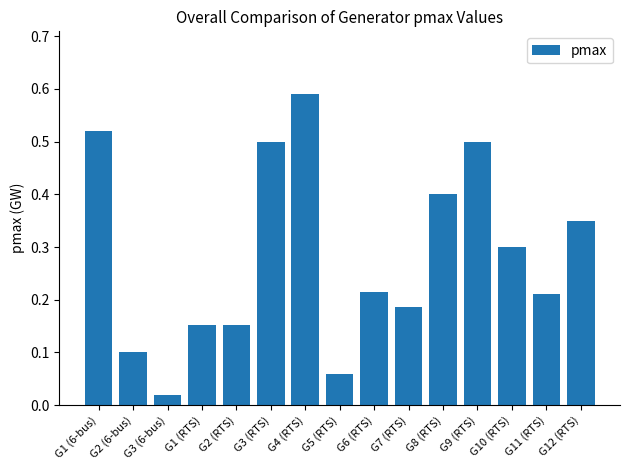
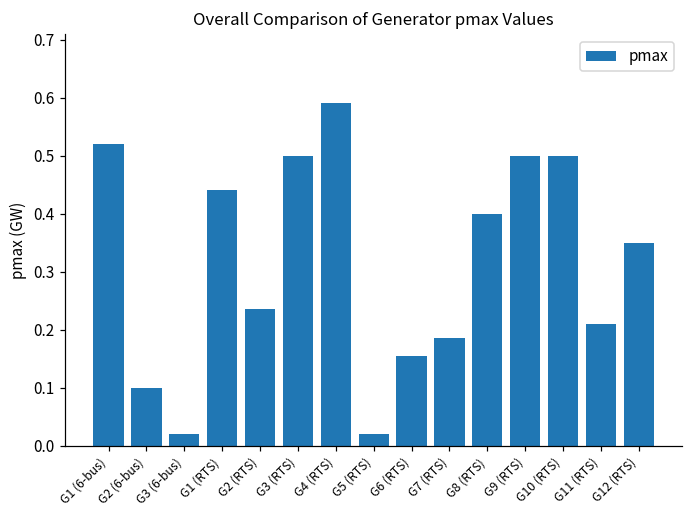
  {
    "G1 (6-bus)": 0.52,
    "G2 (6-bus)": 0.10,
    "G3 (6-bus)": 0.02,
-   "G1 (RTS)": 0.15,
-   "G2 (RTS)": 0.15,
+   "G1 (RTS)": 0.44,
+   "G2 (RTS)": 0.24,
    "G3 (RTS)": 0.50,
    "G4 (RTS)": 0.59,
-   "G5 (RTS)": 0.06,
-   "G6 (RTS)": 0.21,
+   "G5 (RTS)": 0.02,
+   "G6 (RTS)": 0.16,
    "G7 (RTS)": 0.19,
    "G8 (RTS)": 0.40,
    "G9 (RTS)": 0.50,
-   "G10 (RTS)": 0.3,
+   "G10 (RTS)": 0.5,
    "G11 (RTS)": 0.21,
    "G12 (RTS)": 0.35
  }
